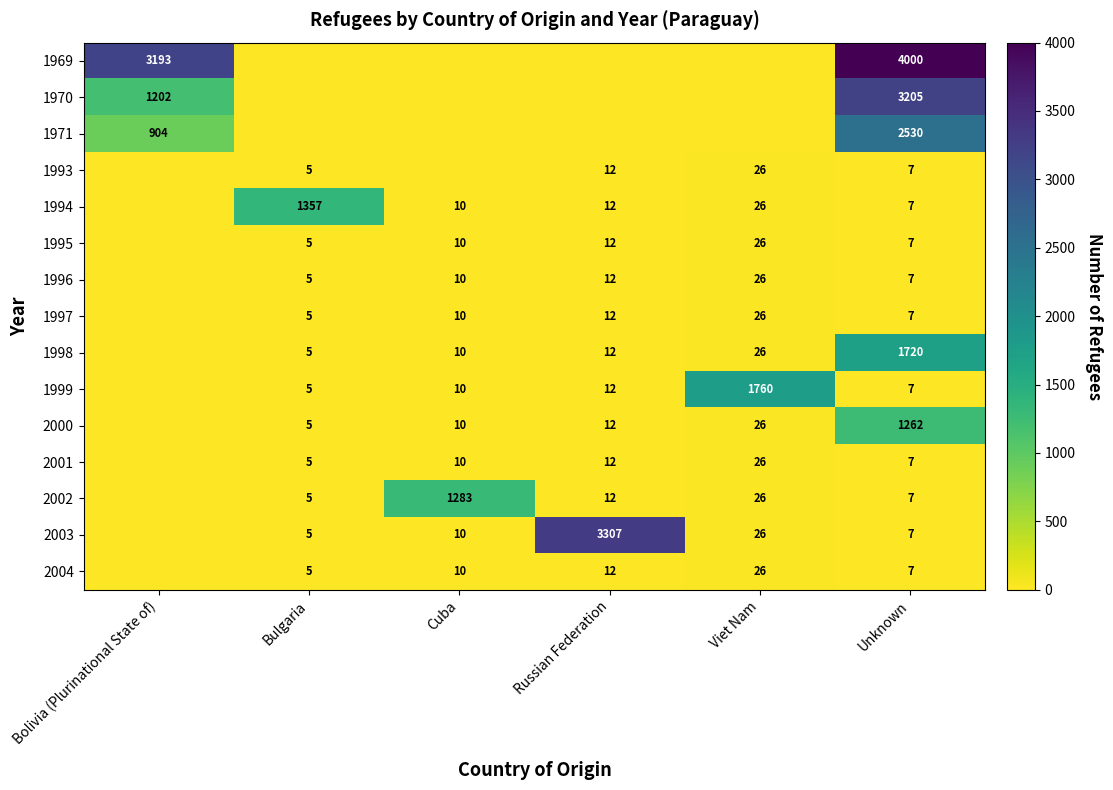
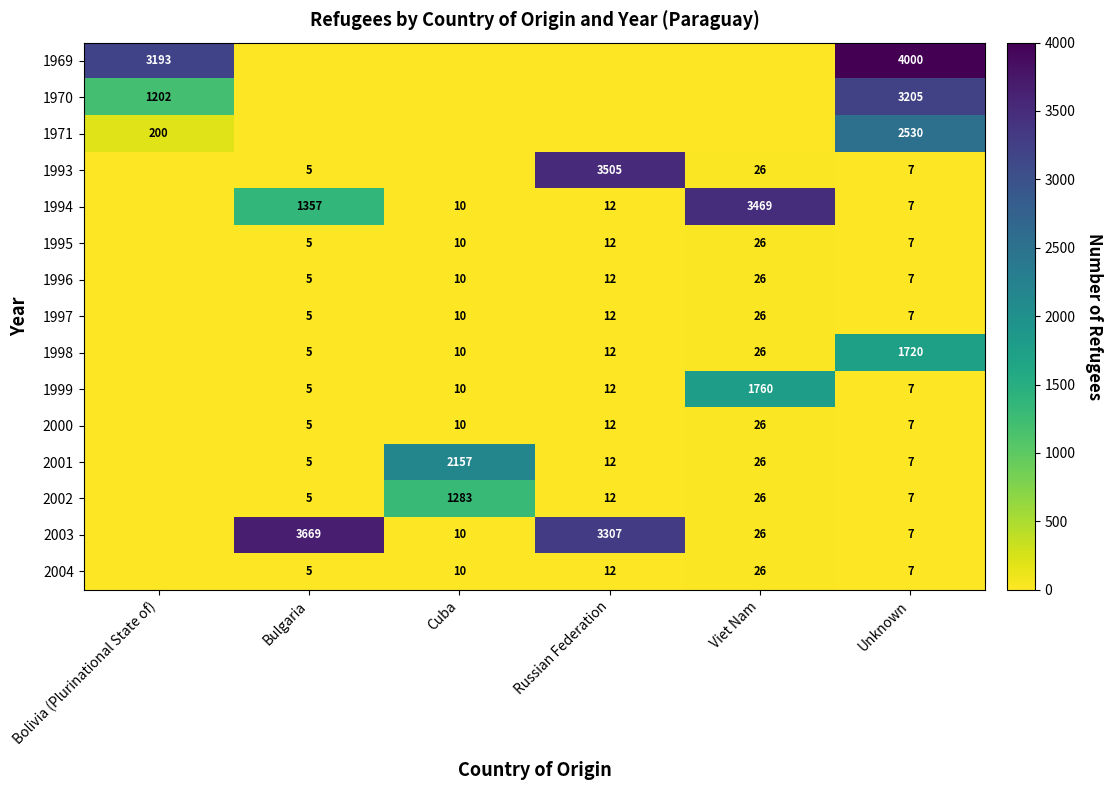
  {
    "1969": {
      "Bolivia (Plurinational State of)": 3193,
      "Unknown": 4000
    },
    "1970": {
      "Bolivia (Plurinational State of)": 1202,
      "Unknown": 3205
    },
    "1971": {
-     "Bolivia (Plurinational State of)": 904,
+     "Bolivia (Plurinational State of)": 200,
      "Unknown": 2530
    },
    "1993": {
      "Bulgaria": 5,
-     "Russian Federation": 12,
+     "Russian Federation": 3505,
      "Viet Nam": 26,
      "Unknown": 7
    },
    "1994": {
      "Bulgaria": 1357,
      "Cuba": 10,
      "Russian Federation": 12,
-     "Viet Nam": 26,
+     "Viet Nam": 3469,
      "Unknown": 7
    },
    "1995": {
      "Bulgaria": 5,
      "Cuba": 10,
      "Russian Federation": 12,
      "Viet Nam": 26,
      "Unknown": 7
    },
    "1996": {
      "Bulgaria": 5,
      "Cuba": 10,
      "Russian Federation": 12,
      "Viet Nam": 26,
      "Unknown": 7
    },
    "1997": {
      "Bulgaria": 5,
      "Cuba": 10,
      "Russian Federation": 12,
      "Viet Nam": 26,
      "Unknown": 7
    },
    "1998": {
      "Bulgaria": 5,
      "Cuba": 10,
      "Russian Federation": 12,
      "Viet Nam": 26,
      "Unknown": 1720
    },
    "1999": {
      "Bulgaria": 5,
      "Cuba": 10,
      "Russian Federation": 12,
      "Viet Nam": 1760,
      "Unknown": 7
    },
    "2000": {
      "Bulgaria": 5,
      "Cuba": 10,
      "Russian Federation": 12,
      "Viet Nam": 26,
-     "Unknown": 1262
+     "Unknown": 7
    },
    "2001": {
      "Bulgaria": 5,
-     "Cuba": 10,
+     "Cuba": 2157,
      "Russian Federation": 12,
      "Viet Nam": 26,
      "Unknown": 7
    },
    "2002": {
      "Bulgaria": 5,
      "Cuba": 1283,
      "Russian Federation": 12,
      "Viet Nam": 26,
      "Unknown": 7
    },
    "2003": {
-     "Bulgaria": 5,
+     "Bulgaria": 3669,
      "Cuba": 10,
      "Russian Federation": 3307,
      "Viet Nam": 26,
      "Unknown": 7
    },
    "2004": {
      "Bulgaria": 5,
      "Cuba": 10,
      "Russian Federation": 12,
      "Viet Nam": 26,
      "Unknown": 7
    }
  }
